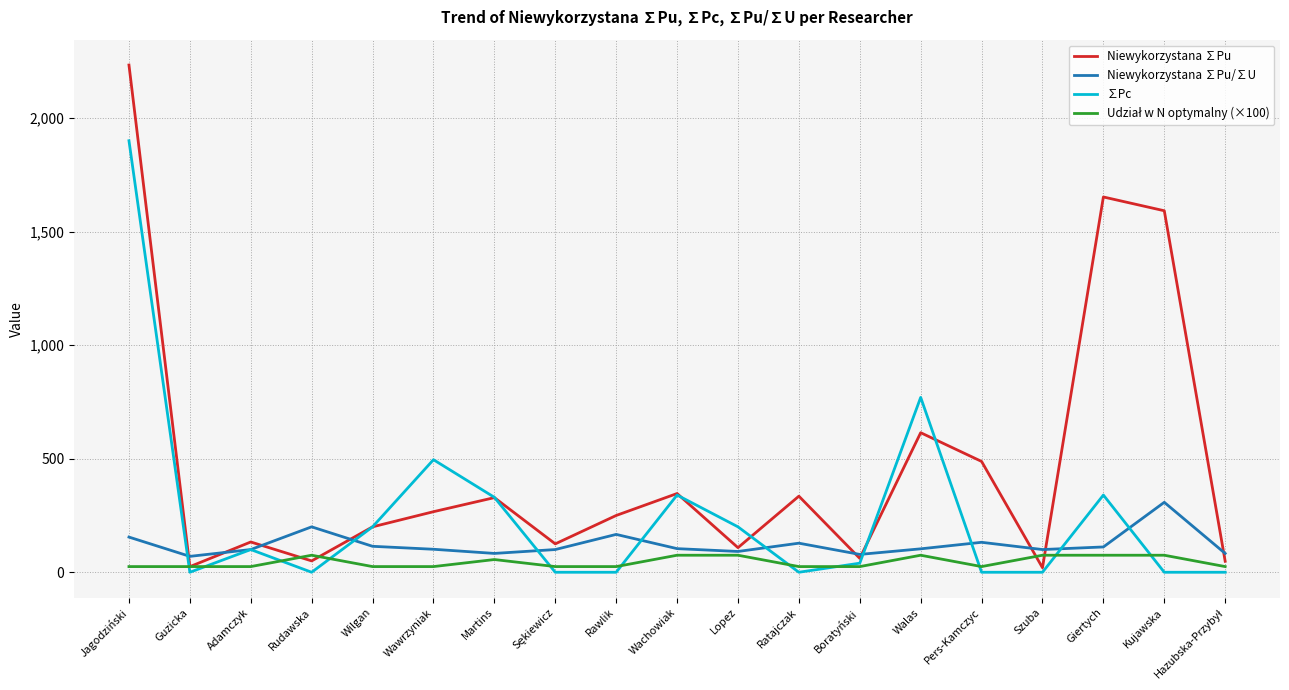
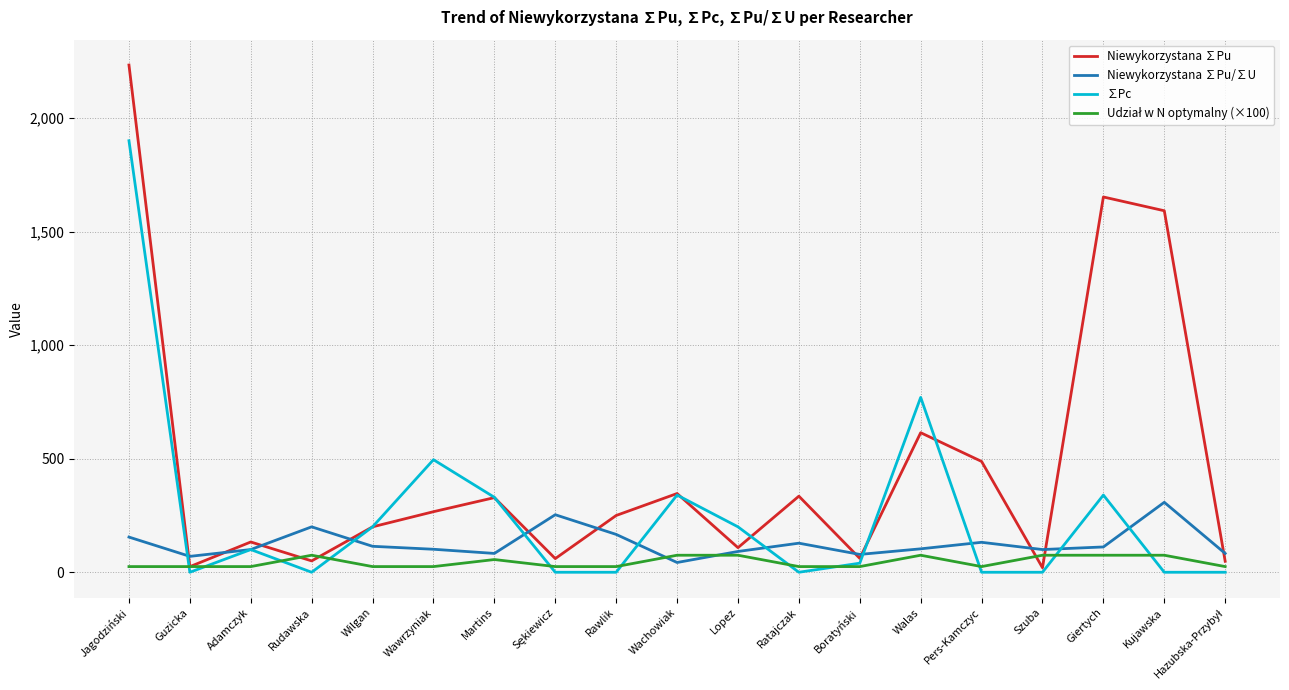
  {
    "Niewykorzystana ∑Pu": {
      "Jagodziński": "2,230",
      "Adamczyk": "130",
      "Rudawska": "50",
      "Wawrzyniak": "270",
-     "Sękiewicz": "120",
+     "Sękiewicz": "60",
      "Rawlik": "250",
      "Lopez": "110",
      "Ratajczak": "340",
      "Boratyński": "60",
      "Walas": "610",
      "Pers-Kamczyc": "490",
      "Szuba": "20",
      "Giertych": "1,650",
      "Kujawska": "1,590",
      "Hazubska-Przybył": "50"
    },
    "Niewykorzystana ∑Pu/∑U": {
      "Jagodziński": "150",
      "Guzicka": "70",
      "Rudawska": "200",
      "Wilgan": "110",
      "Wawrzyniak": "100",
      "Martins": "80",
-     "Sękiewicz": "100",
+     "Sękiewicz": "250",
      "Rawlik": "170",
-     "Wachowiak": "100",
+     "Wachowiak": "40",
      "Lopez": "90",
      "Ratajczak": "130",
      "Boratyński": "80",
      "Walas": "100",
      "Pers-Kamczyc": "130",
      "Szuba": "100",
      "Giertych": "110",
      "Kujawska": "310",
      "Hazubska-Przybył": "80"
    },
    "∑Pc": {
      "Jagodziński": "1,900",
      "Guzicka": "0",
      "Rudawska": "0",
      "Wawrzyniak": "500",
      "Sękiewicz": "0",
      "Rawlik": "0",
      "Lopez": "200",
      "Ratajczak": "0",
      "Boratyński": "40",
      "Walas": "770",
      "Pers-Kamczyc": "0",
      "Szuba": "0",
      "Giertych": "340",
      "Kujawska": "0",
      "Hazubska-Przybył": "0"
    },
    "Udział w N optymalny (×100)": {
      "Jagodziński": "30",
      "Adamczyk": "30",
      "Rudawska": "80",
      "Wilgan": "30",
      "Wawrzyniak": "30",
      "Martins": "60",
      "Sękiewicz": "30",
      "Rawlik": "30",
      "Wachowiak": "80",
      "Lopez": "80",
      "Ratajczak": "30",
      "Boratyński": "30",
      "Walas": "80",
      "Pers-Kamczyc": "30",
      "Szuba": "80",
      "Giertych": "80",
      "Kujawska": "80",
      "Hazubska-Przybył": "30"
    }
  }
